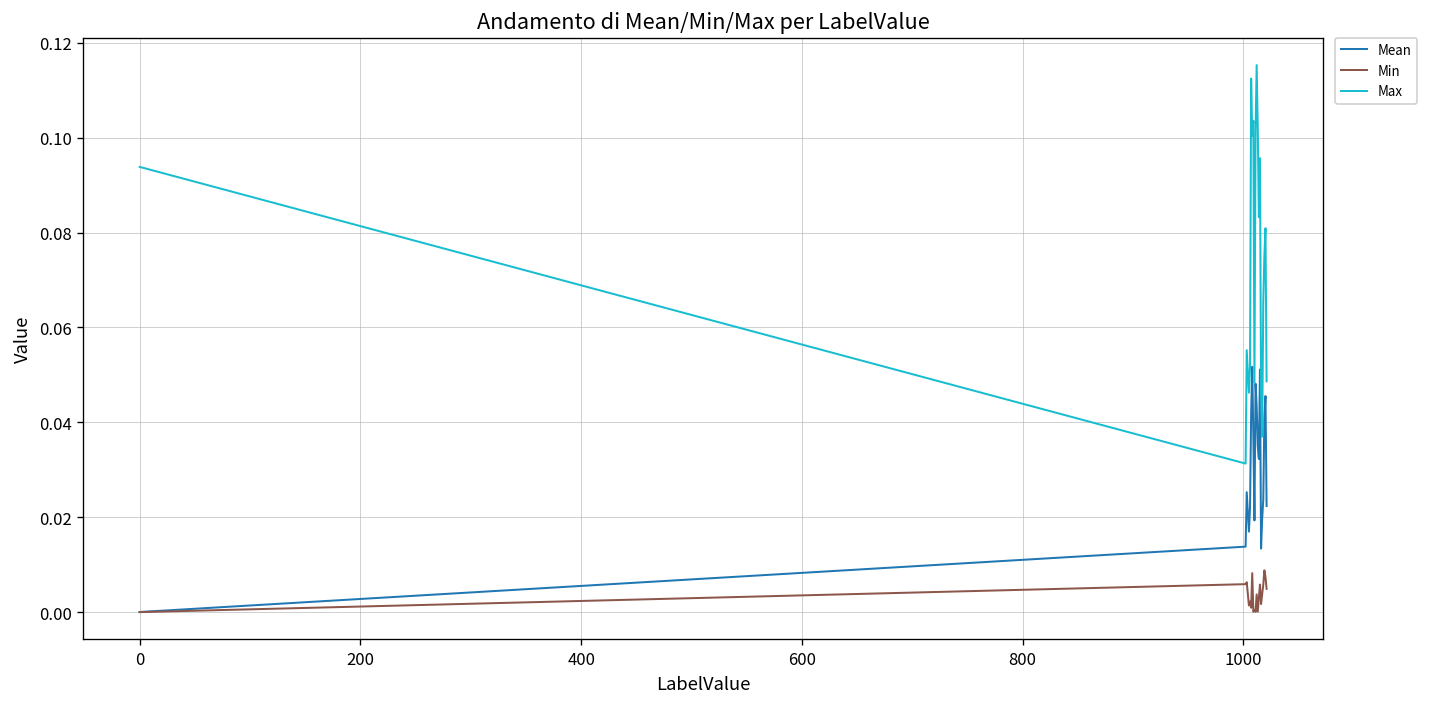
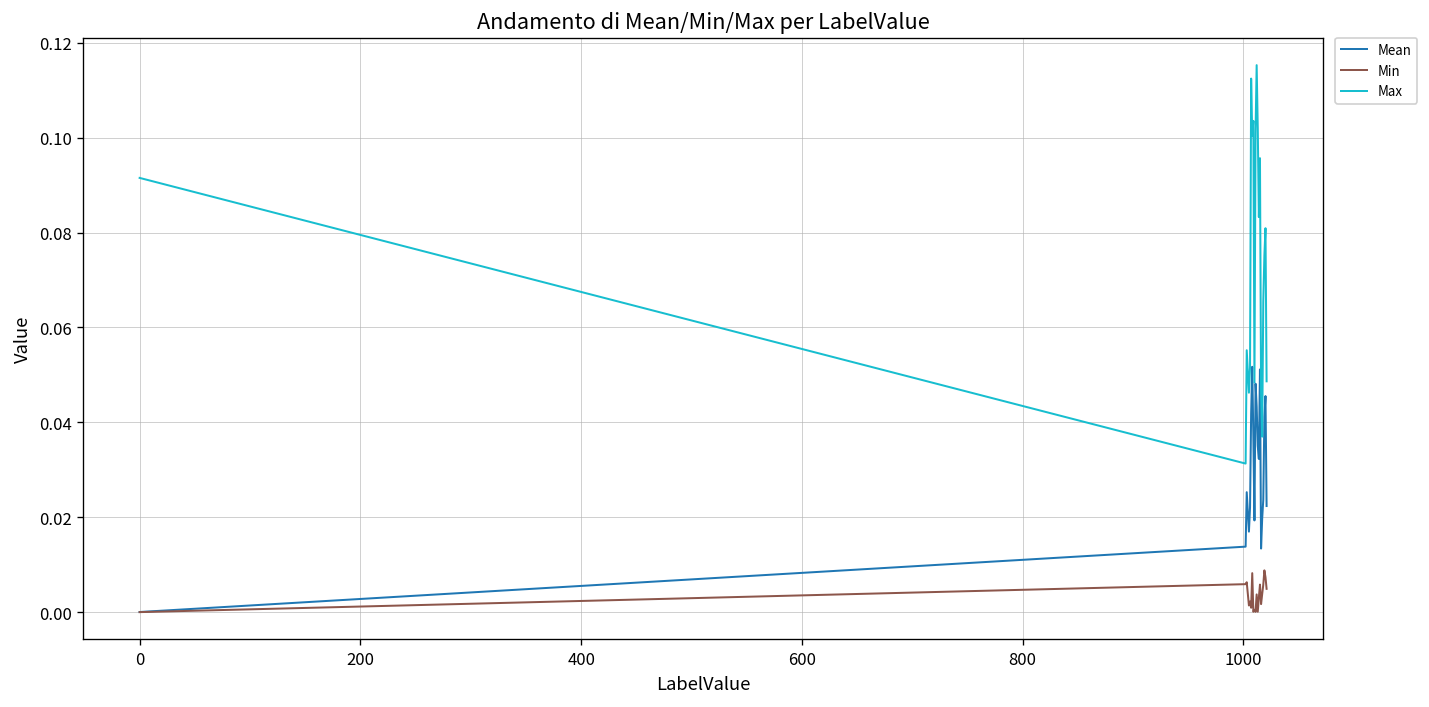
  {
    "Max": {
-     "0": 0.094
+     "0": 0.092
    }
  }
